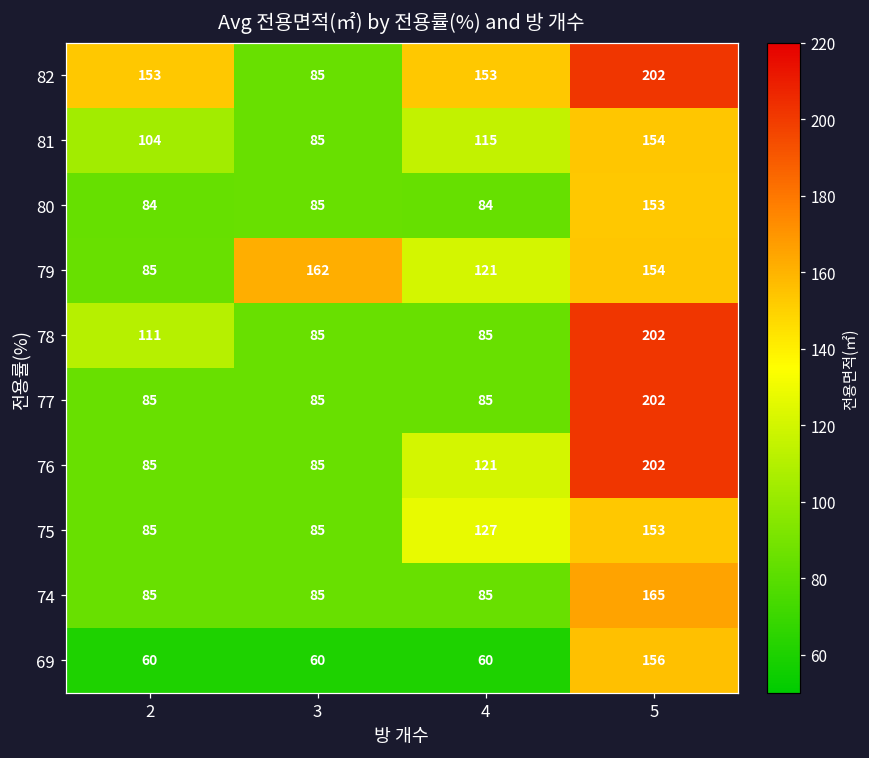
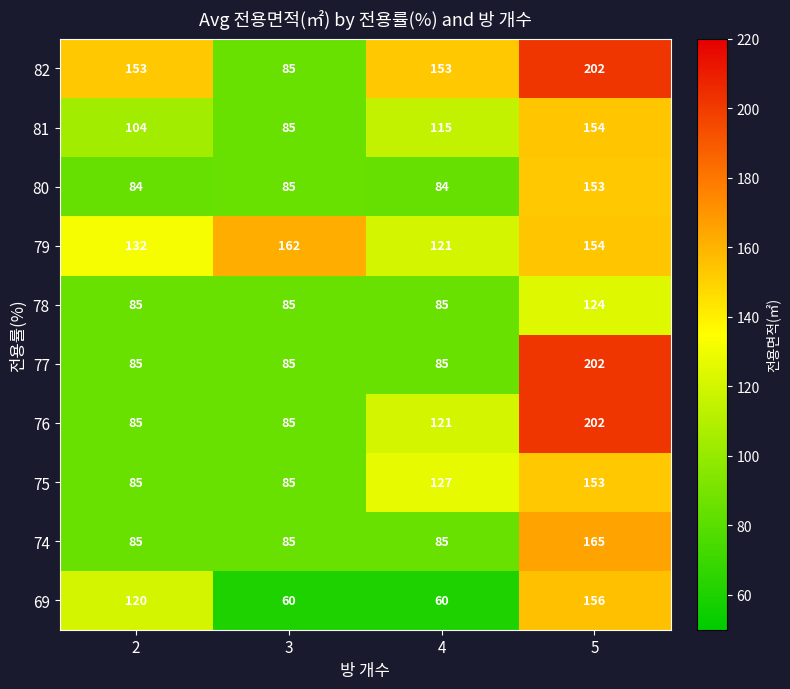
  {
    "82": {
      "2": 153,
      "3": 85,
      "4": 153,
      "5": 202
    },
    "81": {
      "2": 104,
      "3": 85,
      "4": 115,
      "5": 154
    },
    "80": {
      "2": 84,
      "3": 85,
      "4": 84,
      "5": 153
    },
    "79": {
-     "2": 85,
+     "2": 132,
      "3": 162,
      "4": 121,
      "5": 154
    },
    "78": {
-     "2": 111,
+     "2": 85,
      "3": 85,
      "4": 85,
-     "5": 202
+     "5": 124
    },
    "77": {
      "2": 85,
      "3": 85,
      "4": 85,
      "5": 202
    },
    "76": {
      "2": 85,
      "3": 85,
      "4": 121,
      "5": 202
    },
    "75": {
      "2": 85,
      "3": 85,
      "4": 127,
      "5": 153
    },
    "74": {
      "2": 85,
      "3": 85,
      "4": 85,
      "5": 165
    },
    "69": {
-     "2": 60,
+     "2": 120,
      "3": 60,
      "4": 60,
      "5": 156
    }
  }
